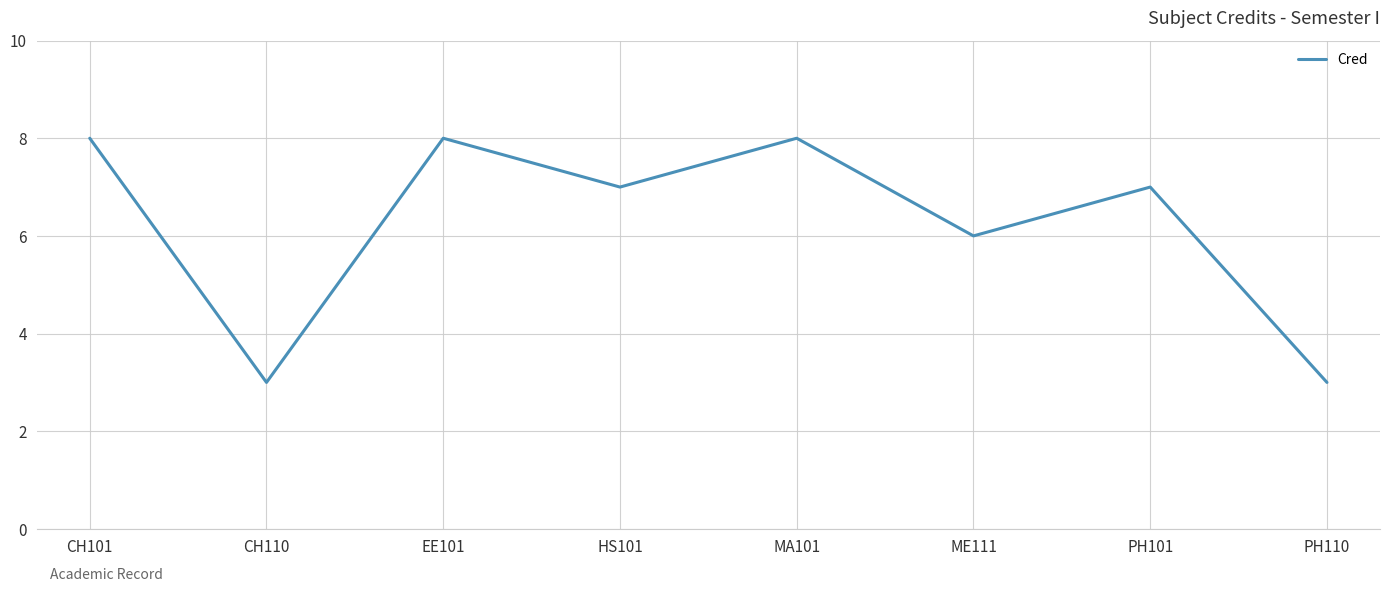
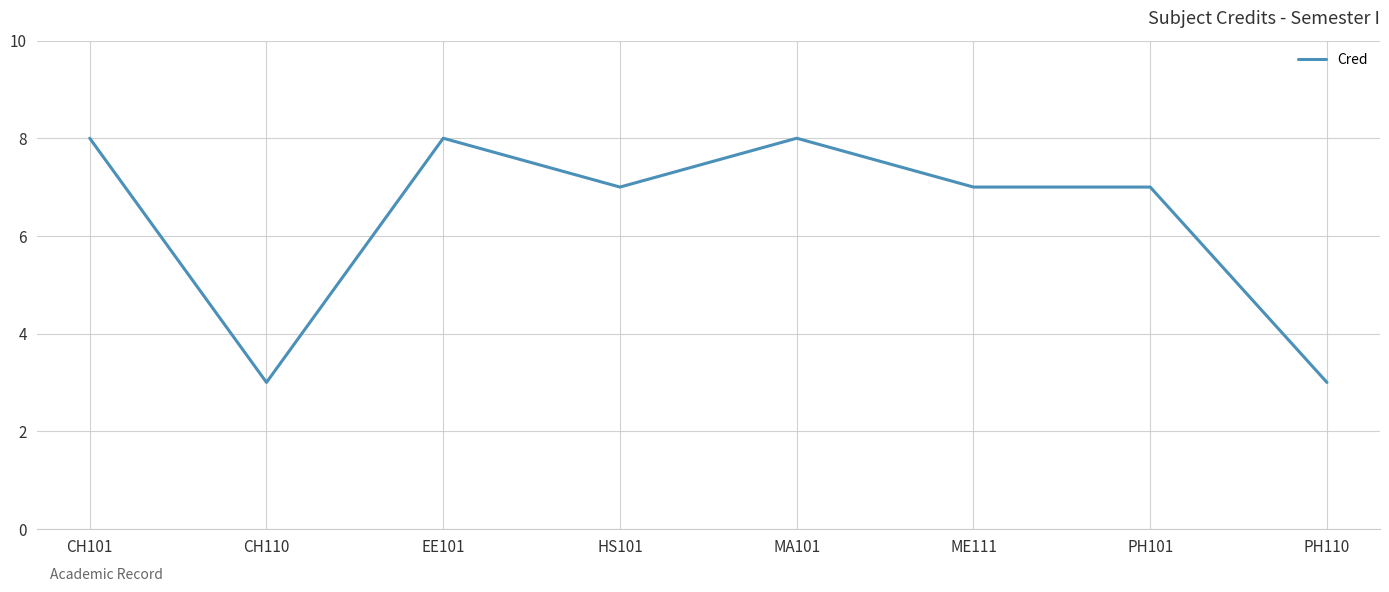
  {
    "CH101": 8,
    "CH110": 3,
    "EE101": 8,
    "HS101": 7,
    "MA101": 8,
-   "ME111": 6,
+   "ME111": 7,
    "PH101": 7,
    "PH110": 3
  }
